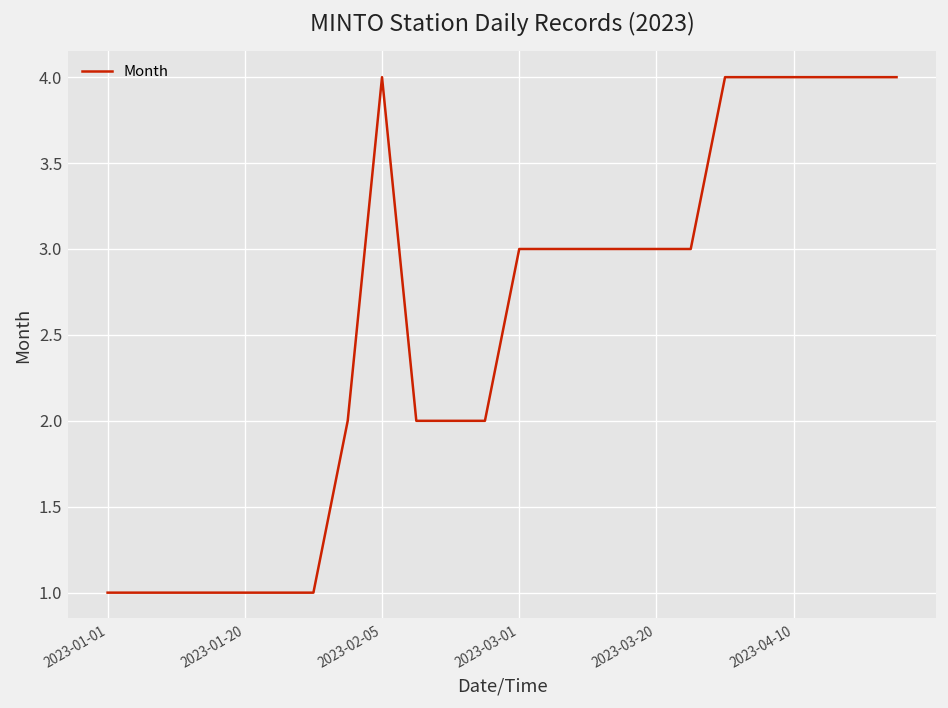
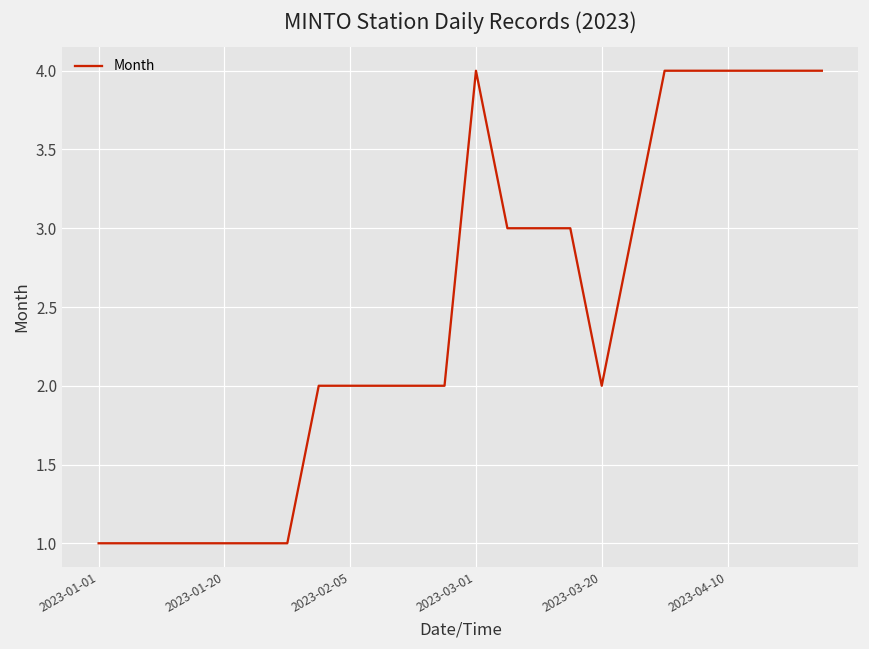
  {
    "2023-01-01": 1,
    "2023-01-20": 1,
-   "2023-02-05": 4,
-   "2023-03-01": 3,
-   "2023-03-20": 3,
+   "2023-02-05": 2,
+   "2023-03-01": 4,
+   "2023-03-20": 2,
    "2023-04-10": 4
  }
